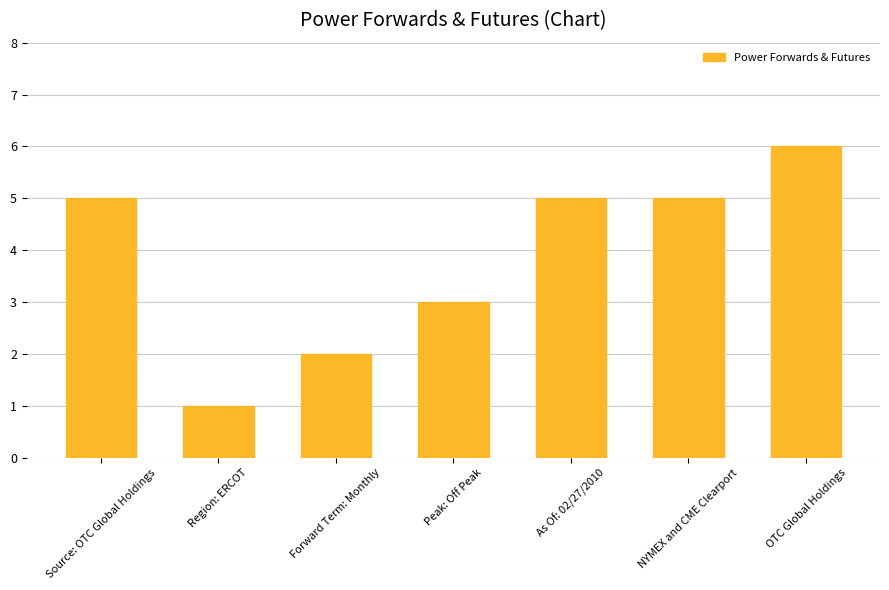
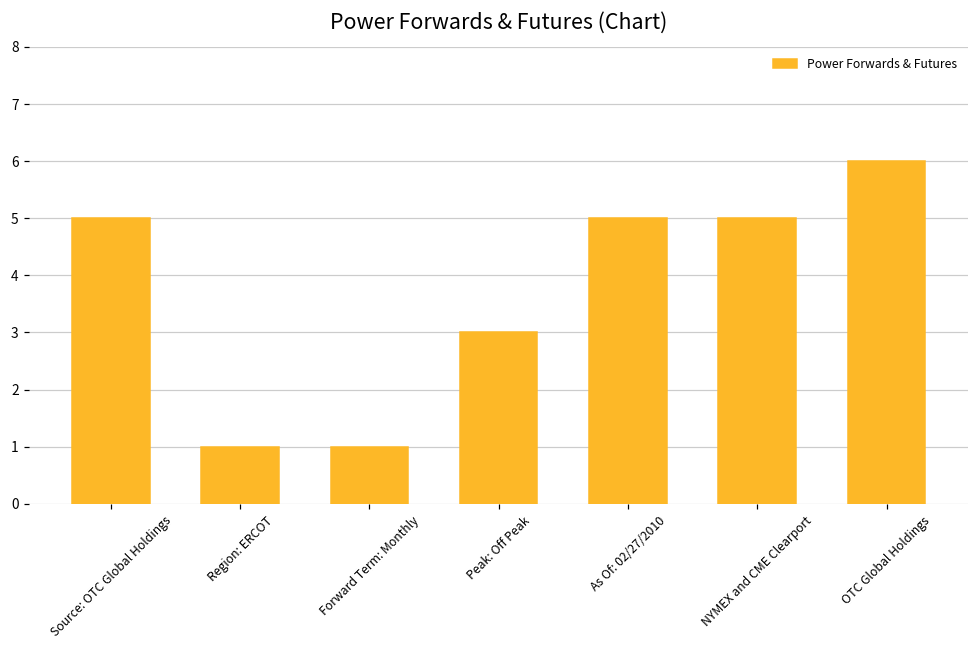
  {
    "Source: OTC Global Holdings": 5,
    "Region: ERCOT": 1,
-   "Forward Term: Monthly": 2,
+   "Forward Term: Monthly": 1,
    "Peak: Off Peak": 3,
    "As Of: 02/27/2010": 5,
    "NYMEX and CME Clearport": 5,
    "OTC Global Holdings": 6
  }
